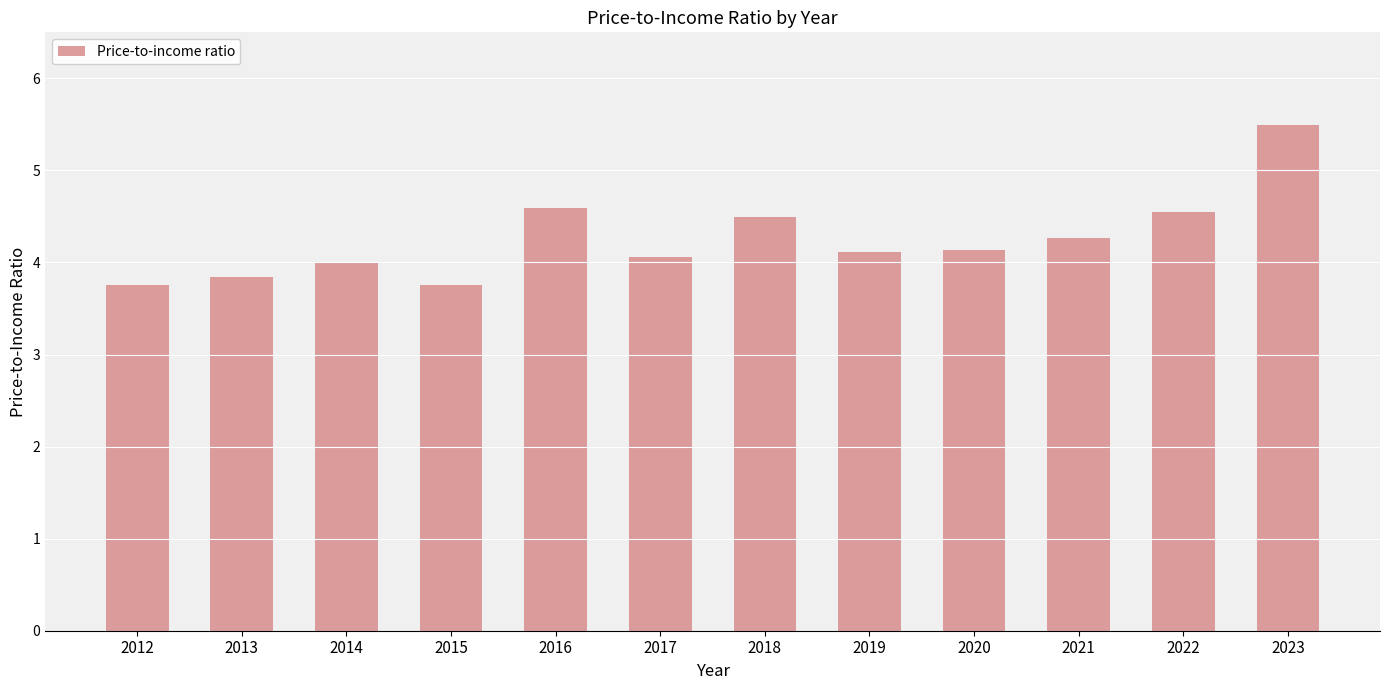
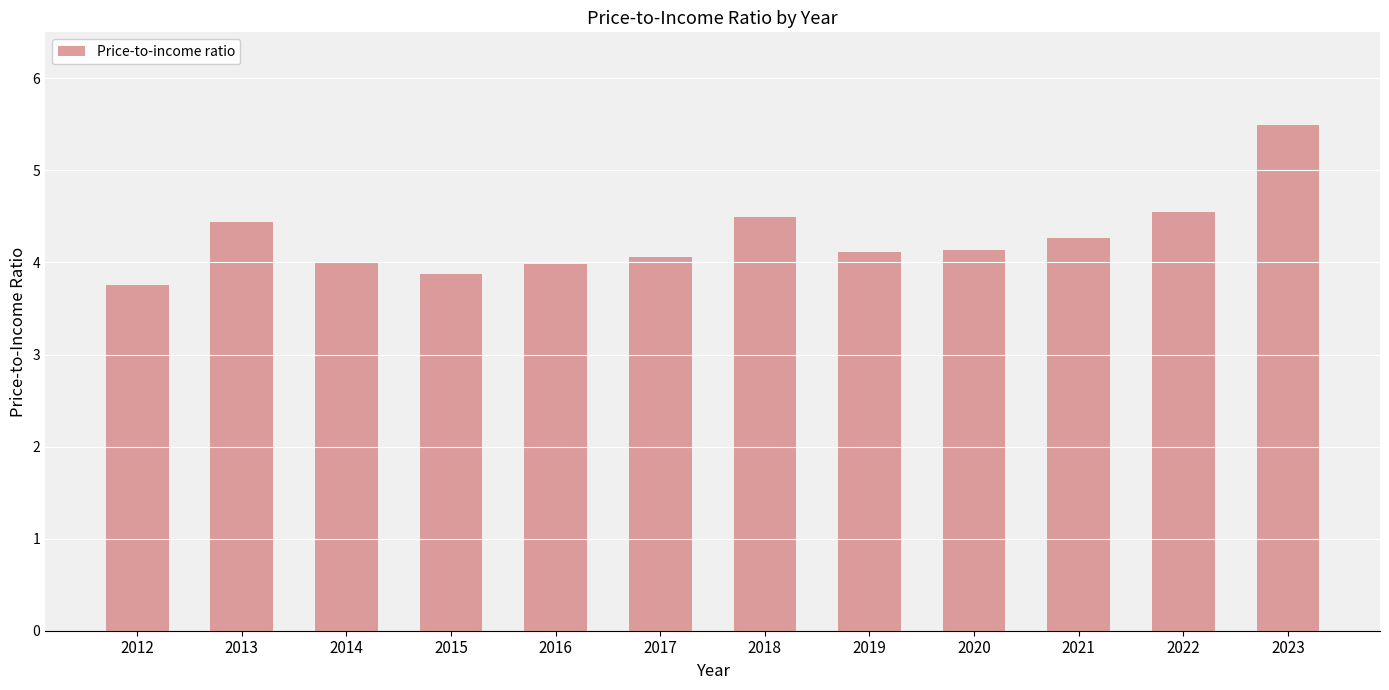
  {
    "2012": 3.8,
-   "2013": 3.8,
+   "2013": 4.4,
    "2014": 4.0,
-   "2015": 3.8,
-   "2016": 4.6,
+   "2015": 3.9,
+   "2016": 4.0,
    "2017": 4.1,
    "2018": 4.5,
    "2019": 4.1,
    "2020": 4.1,
    "2021": 4.3,
    "2022": 4.5,
    "2023": 5.5
  }
